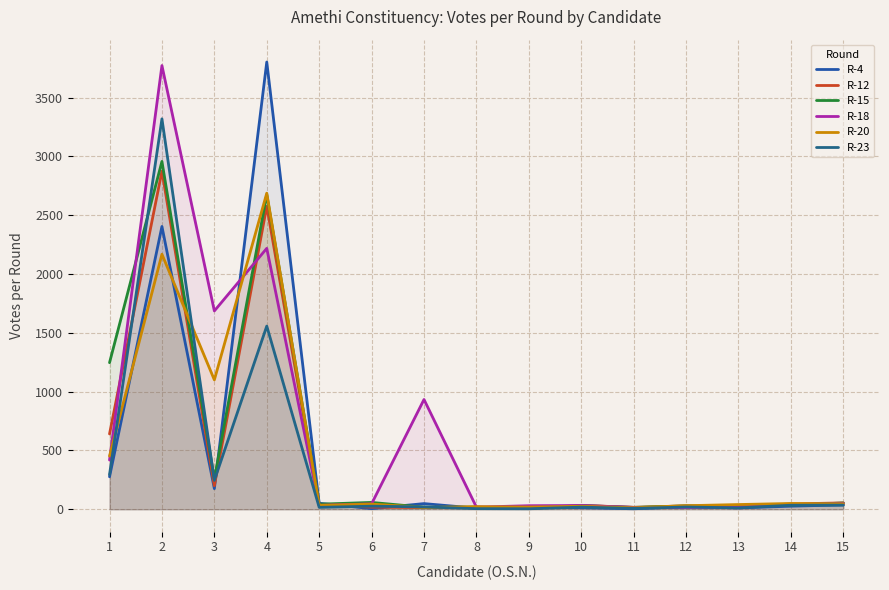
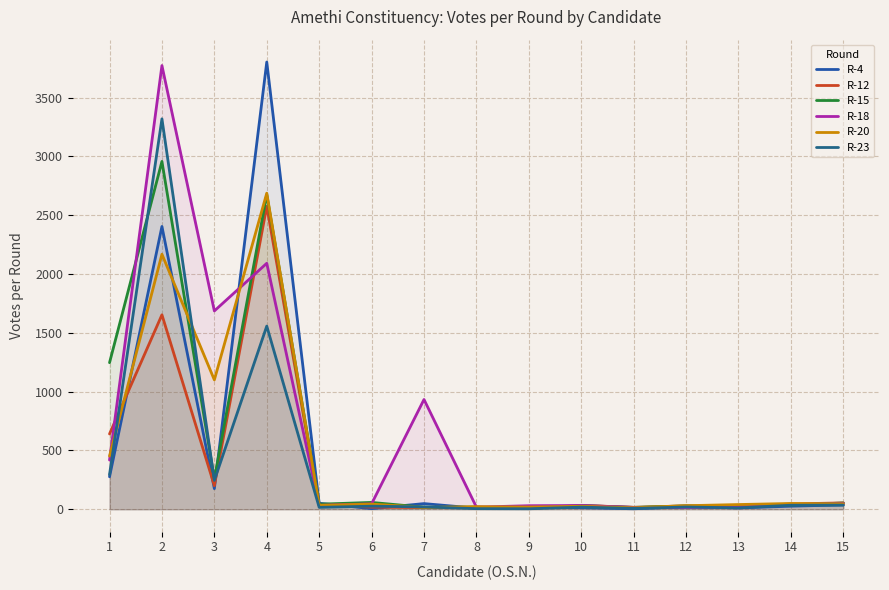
  {
    "R-12": {
      "1": 640,
-     "2": 2870,
+     "2": 1650,
      "3": 200,
      "4": 2580
    },
    "R-15": {
      "1": 1250,
      "2": 2960
    },
    "R-18": {
      "1": 420,
      "2": 3770,
      "3": 1690,
-     "4": 2220,
+     "4": 2090,
      "7": 930
    },
    "R-20": {
      "1": 450,
      "2": 2170,
      "3": 1100
    }
  }
